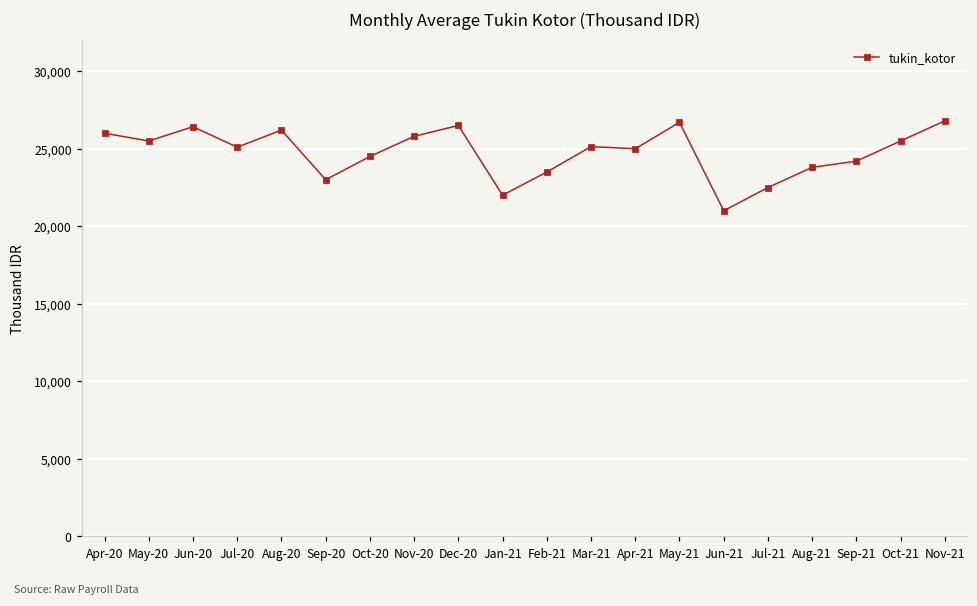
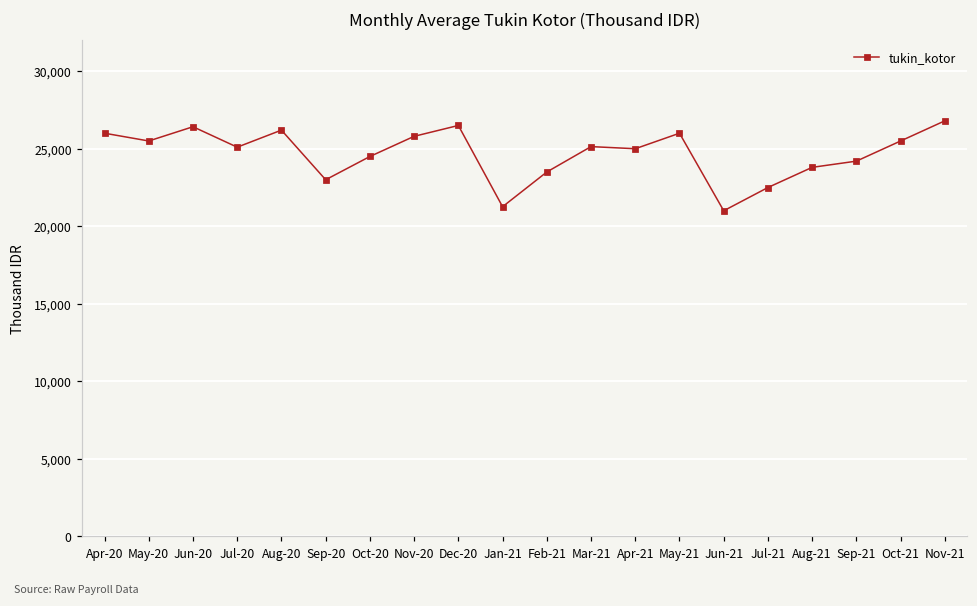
  {
    "Apr-20": "26,000",
    "May-20": "25,500",
    "Jun-20": "26,400",
    "Jul-20": "25,100",
    "Aug-20": "26,200",
    "Sep-20": "23,000",
    "Oct-20": "24,500",
    "Nov-20": "25,800",
    "Dec-20": "26,500",
-   "Jan-21": "22,000",
+   "Jan-21": "21,300",
    "Feb-21": "23,500",
    "Mar-21": "25,100",
    "Apr-21": "25,000",
-   "May-21": "26,700",
+   "May-21": "26,000",
    "Jun-21": "21,000",
    "Jul-21": "22,500",
    "Aug-21": "23,800",
    "Sep-21": "24,200",
    "Oct-21": "25,500",
    "Nov-21": "26,800"
  }
